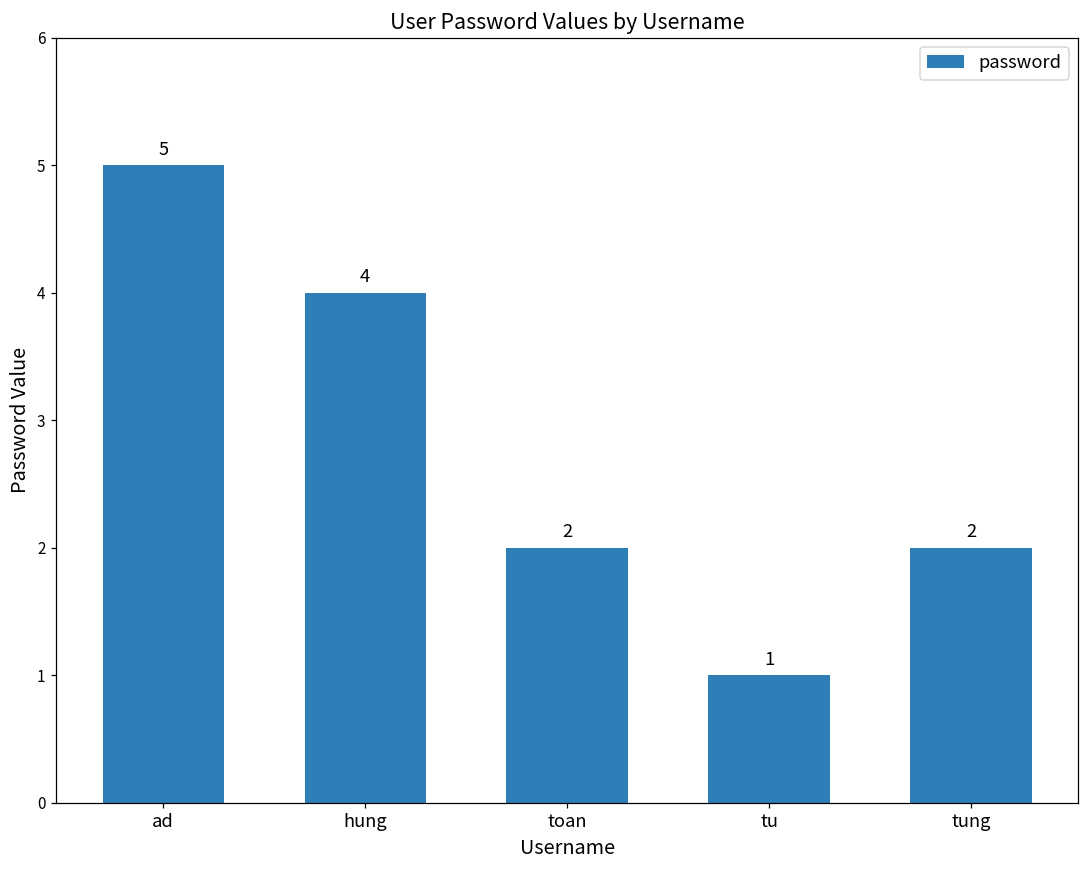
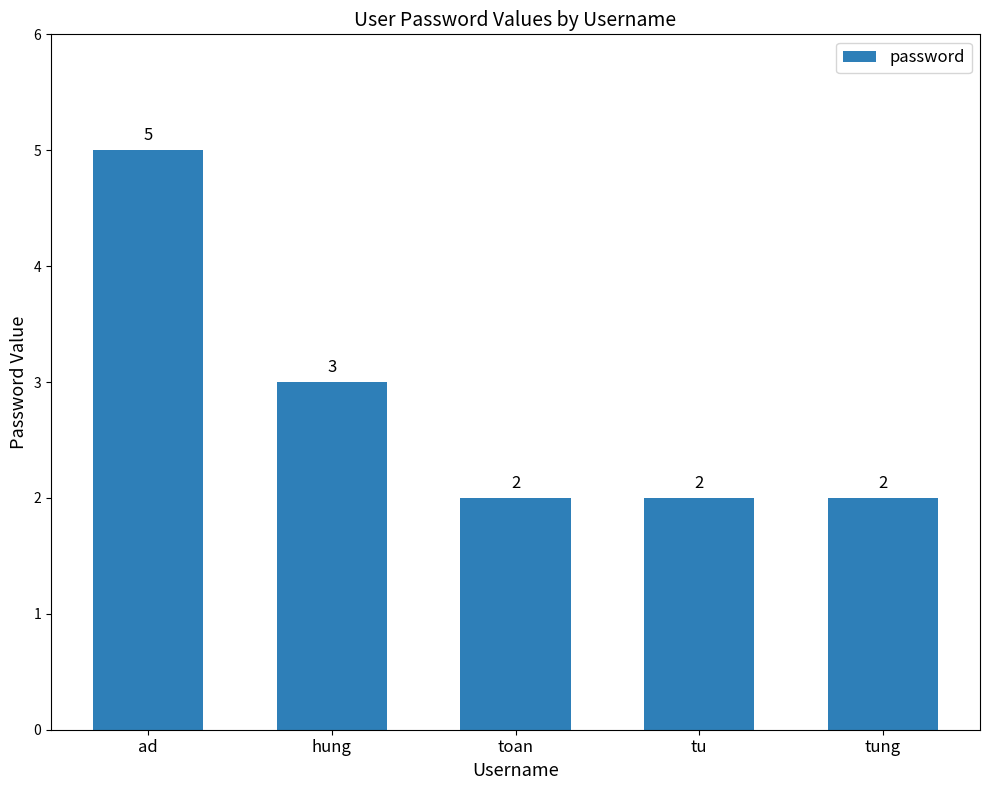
  {
    "ad": 5,
-   "hung": 4,
+   "hung": 3,
    "toan": 2,
-   "tu": 1,
+   "tu": 2,
    "tung": 2
  }
